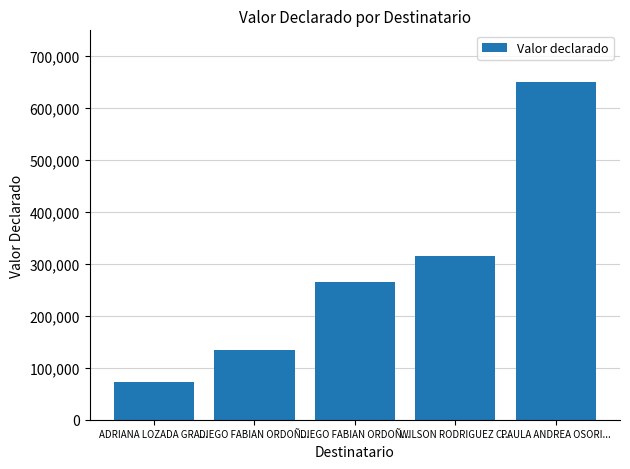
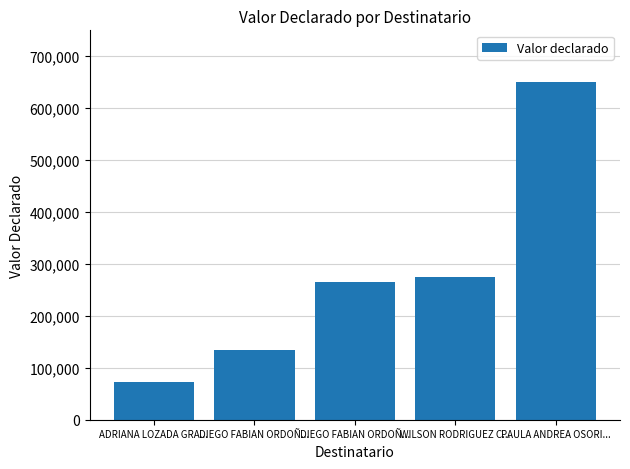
  {
    "ADRIANA LOZADA GRA...": "70,000",
-   "WILSON RODRIGUEZ C...": "320,000",
+   "WILSON RODRIGUEZ C...": "280,000",
    "PAULA ANDREA OSORI...": "650,000"
  }
